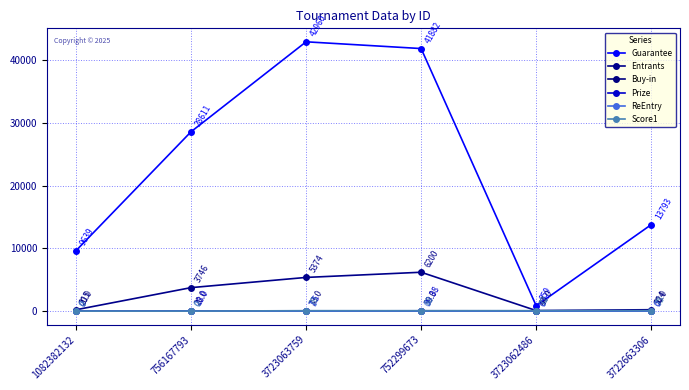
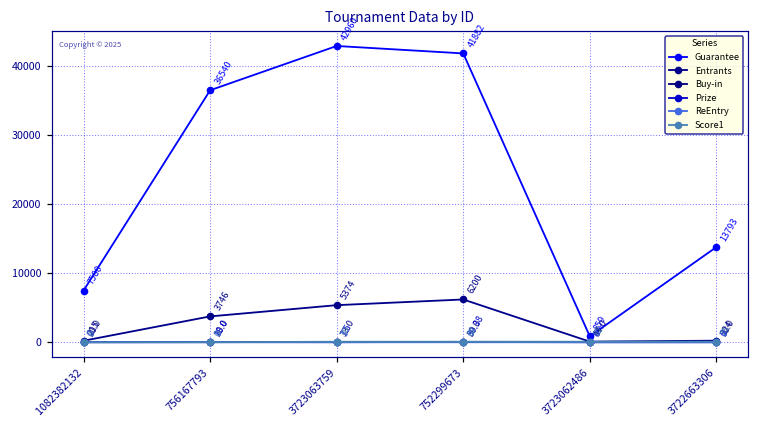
  {
    "Guarantee": {
-     "1082382132": 9639,
-     "756167793": 28611,
+     "1082382132": 7500,
+     "756167793": 36540,
      "3723063759": 42960,
      "752299673": 41882,
      "3722663306": 13793
    },
    "Entrants": {
      "756167793": 3746,
      "3723063759": 5374,
      "752299673": 6200
    }
  }
